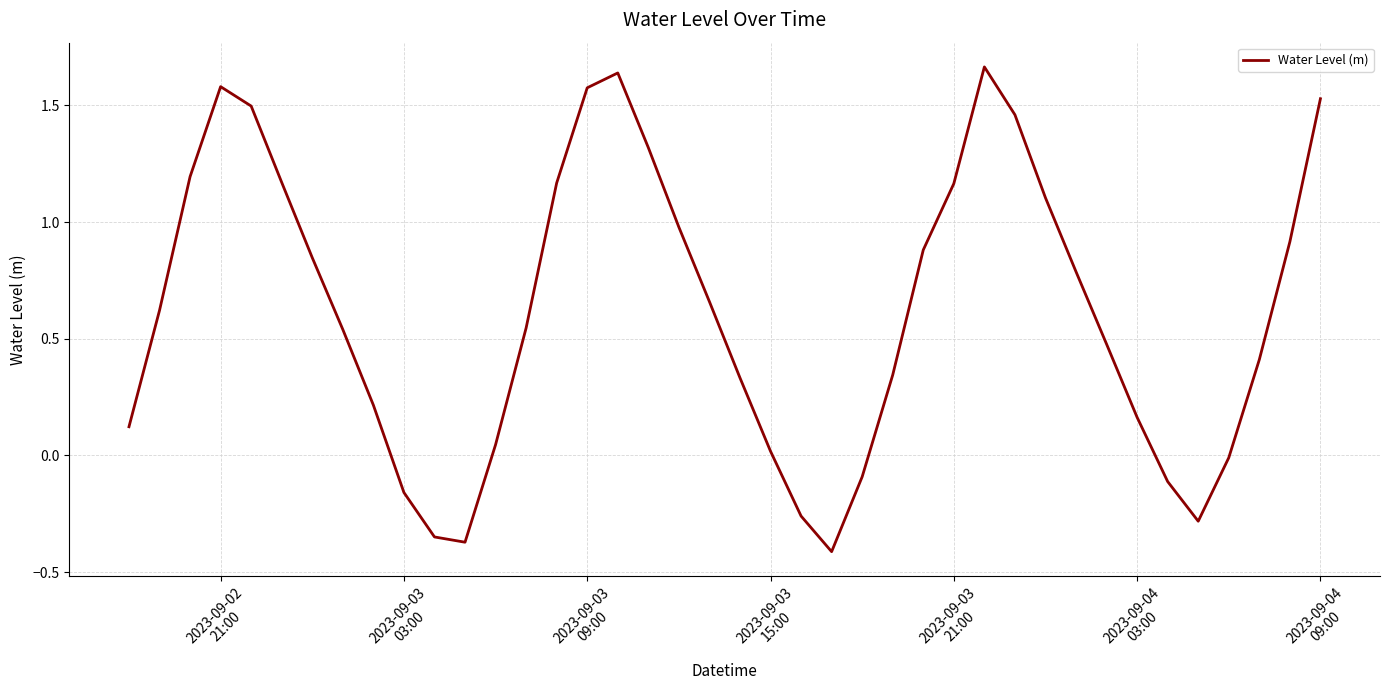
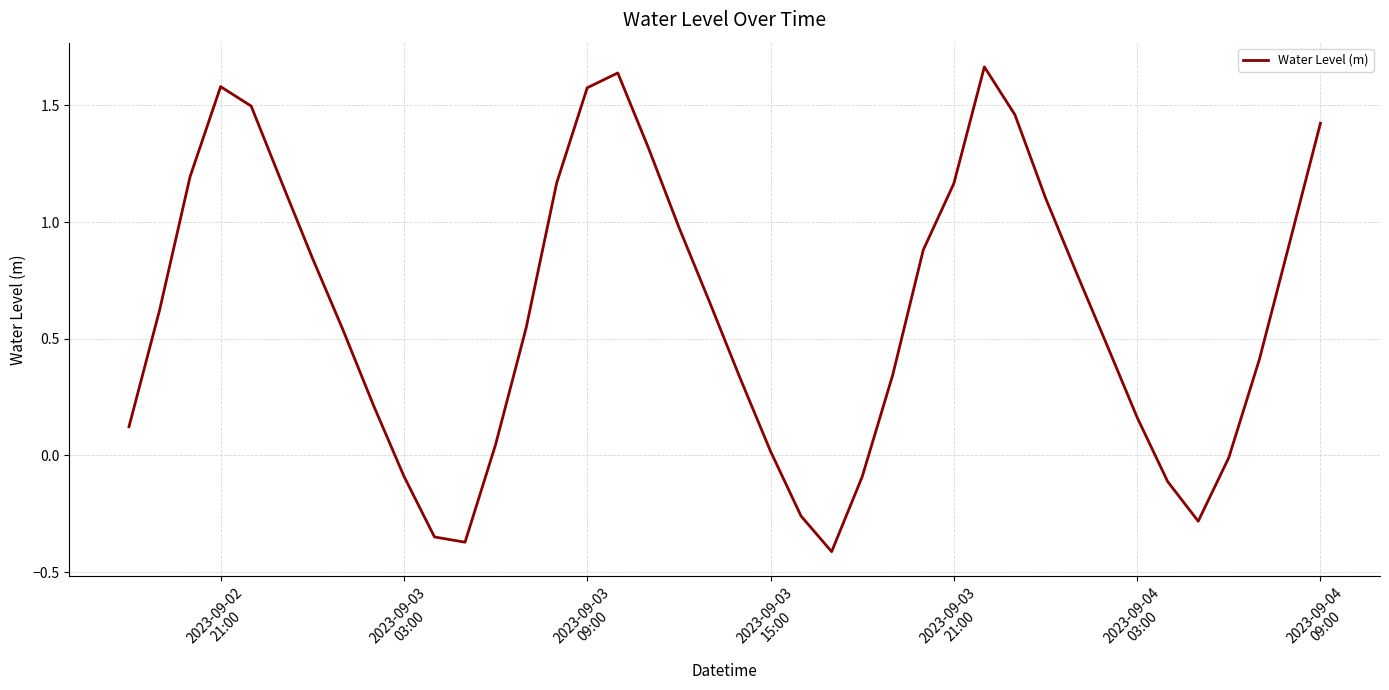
  {
    "2023-09-02 21:00": 1.58,
-   "2023-09-03 03:00": -0.16,
+   "2023-09-03 03:00": -0.09,
    "2023-09-03 09:00": 1.58,
    "2023-09-03 15:00": 0.02,
    "2023-09-03 21:00": 1.16,
    "2023-09-04 03:00": 0.16,
-   "2023-09-04 09:00": 1.53
+   "2023-09-04 09:00": 1.42
  }
